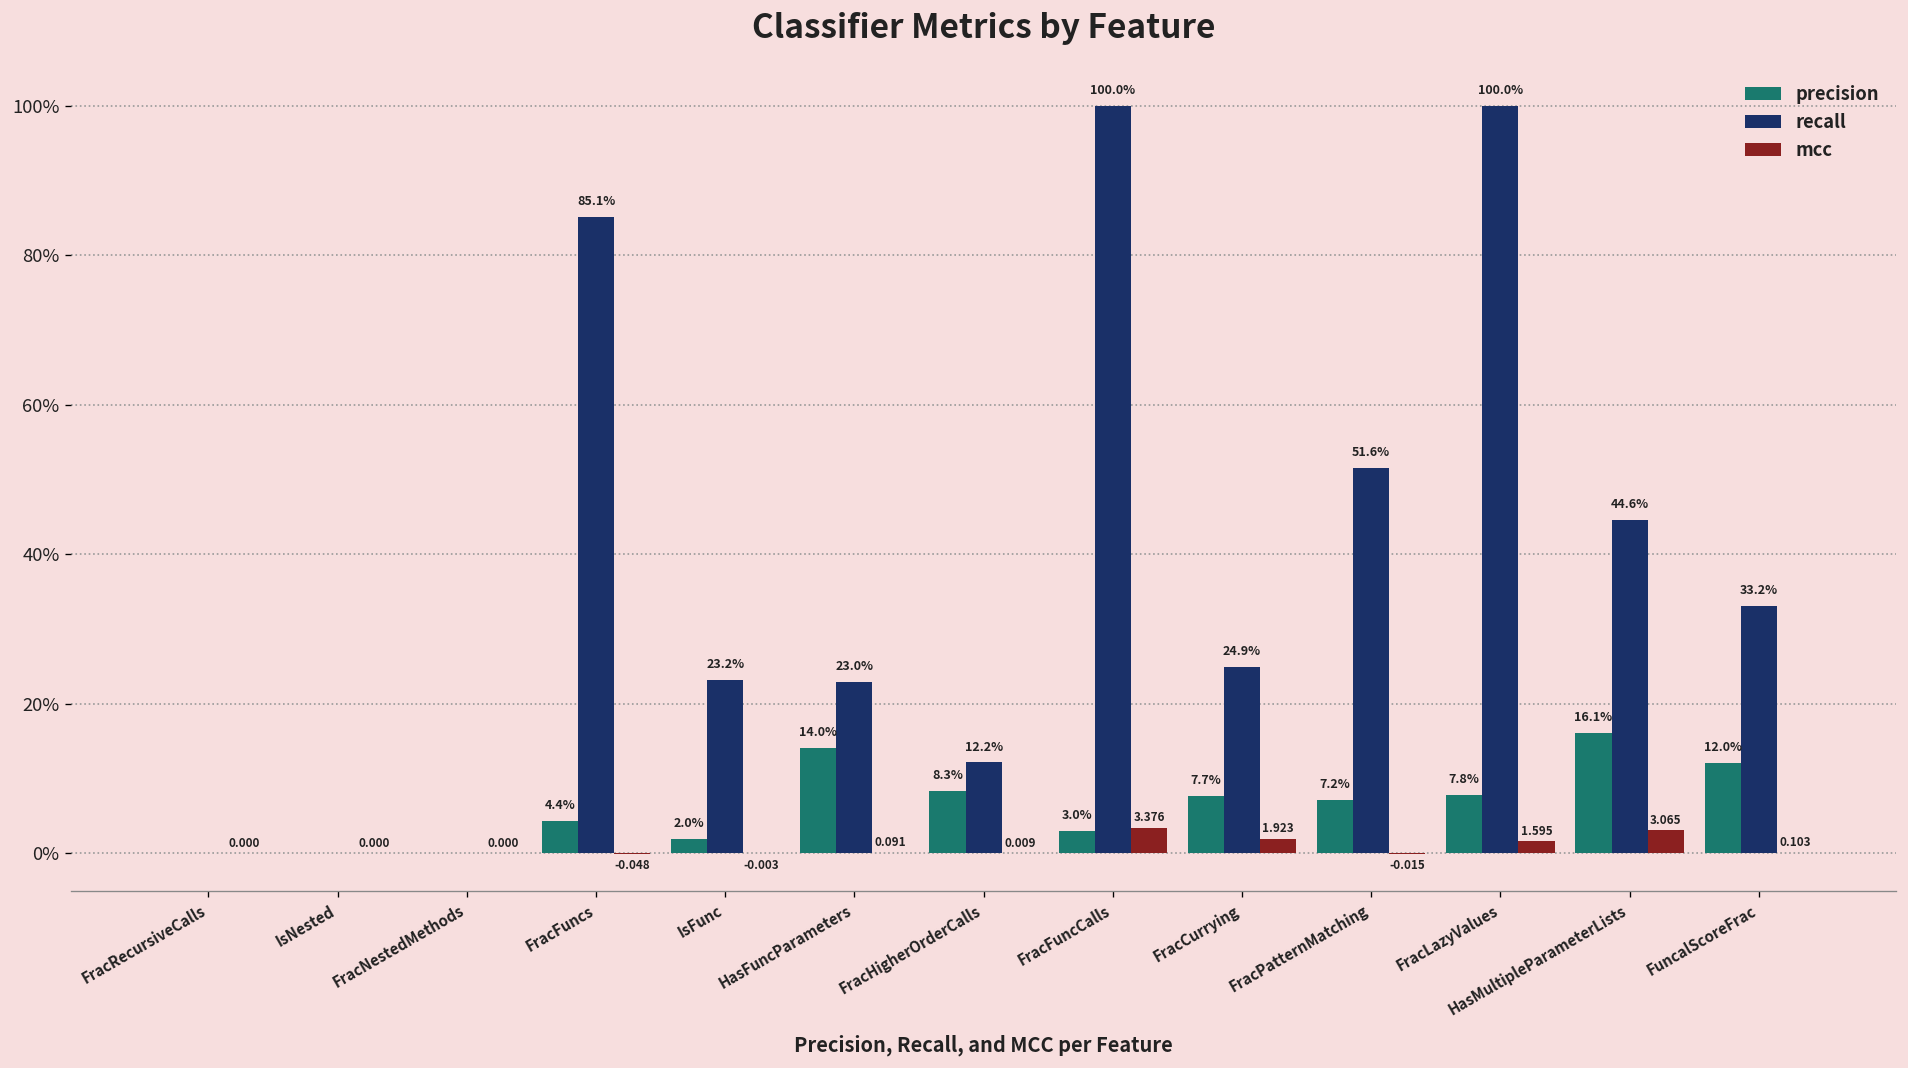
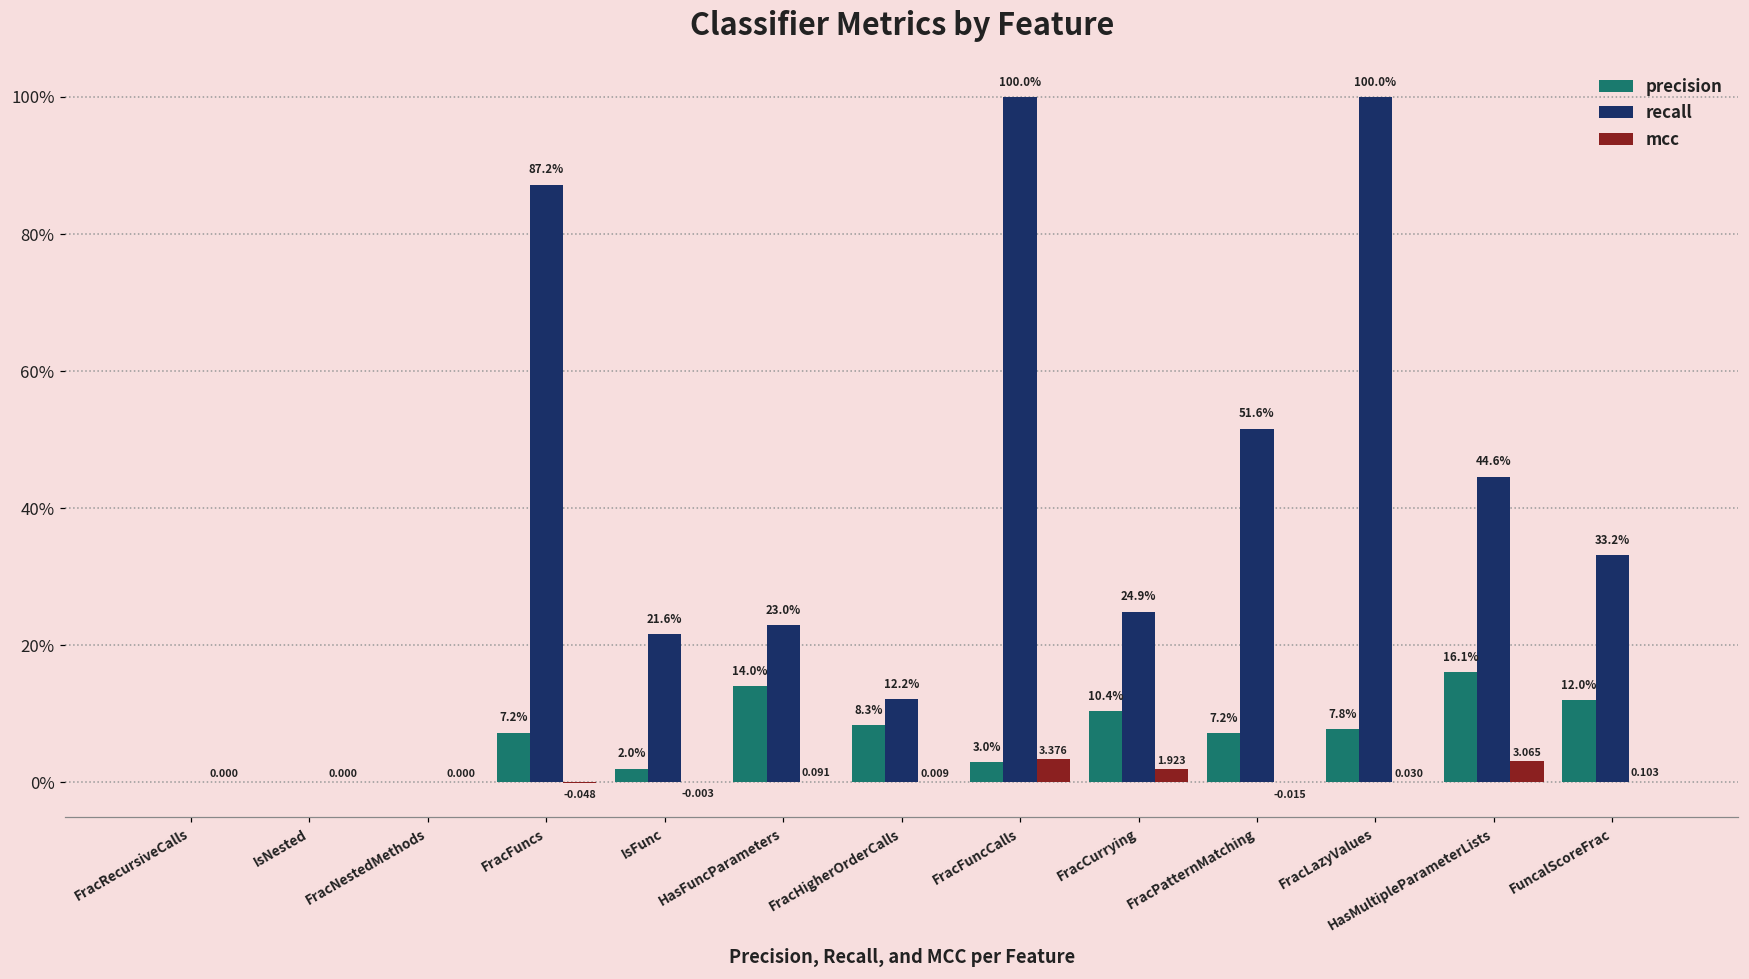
  {
    "precision": {
-     "FracFuncs": "4.4%",
+     "FracFuncs": "7.2%",
      "IsFunc": "2.0%",
      "HasFuncParameters": "14.0%",
      "FracHigherOrderCalls": "8.3%",
      "FracFuncCalls": "3.0%",
-     "FracCurrying": "7.7%",
+     "FracCurrying": "10.4%",
      "FracPatternMatching": "7.2%",
      "FracLazyValues": "7.8%",
      "HasMultipleParameterLists": "16.1%",
      "FuncalScoreFrac": "12.0%"
    },
    "recall": {
-     "FracFuncs": "85.1%",
-     "IsFunc": "23.2%",
+     "FracFuncs": "87.2%",
+     "IsFunc": "21.6%",
      "HasFuncParameters": "23.0%",
      "FracHigherOrderCalls": "12.2%",
      "FracFuncCalls": "100.0%",
      "FracCurrying": "24.9%",
      "FracPatternMatching": "51.6%",
      "FracLazyValues": "100.0%",
      "HasMultipleParameterLists": "44.6%",
      "FuncalScoreFrac": "33.2%"
    },
    "mcc": {
      "FracRecursiveCalls": "0.000",
      "IsNested": "0.000",
      "FracNestedMethods": "0.000",
      "FracFuncs": "-0.048",
      "IsFunc": "-0.003",
      "HasFuncParameters": "0.091",
      "FracHigherOrderCalls": "0.009",
      "FracFuncCalls": "3.376",
      "FracCurrying": "1.923",
      "FracPatternMatching": "-0.015",
-     "FracLazyValues": "1.595",
+     "FracLazyValues": "0.030",
      "HasMultipleParameterLists": "3.065",
      "FuncalScoreFrac": "0.103"
    }
  }
